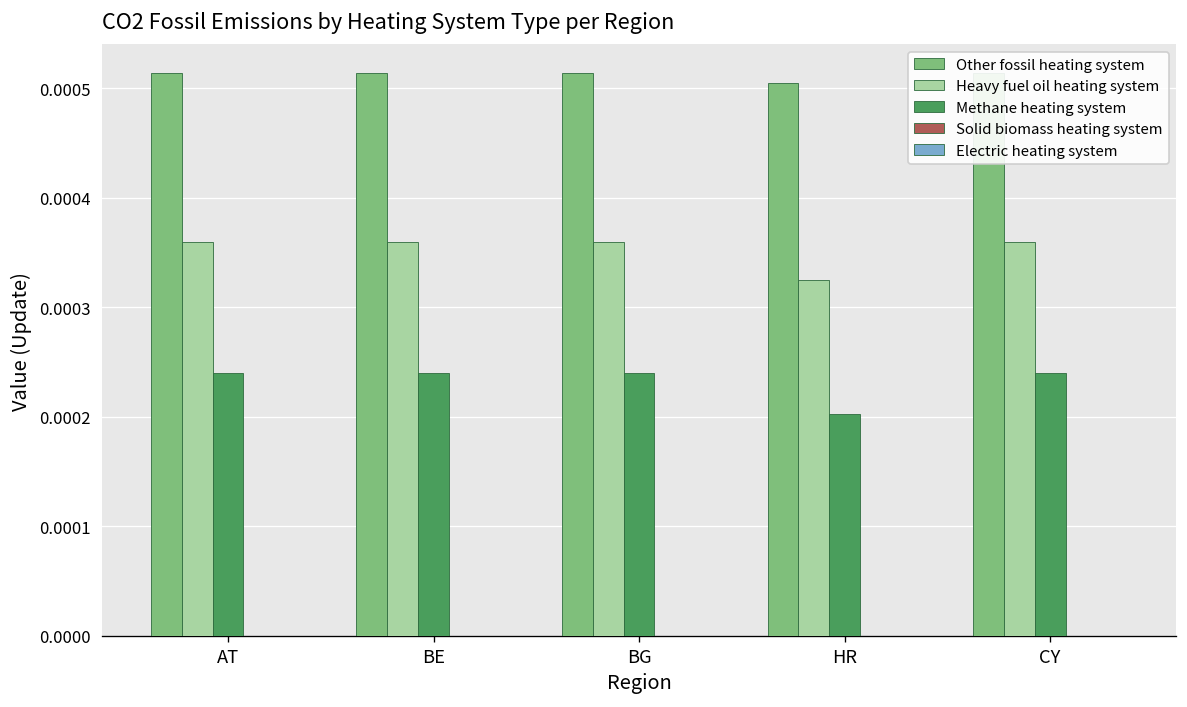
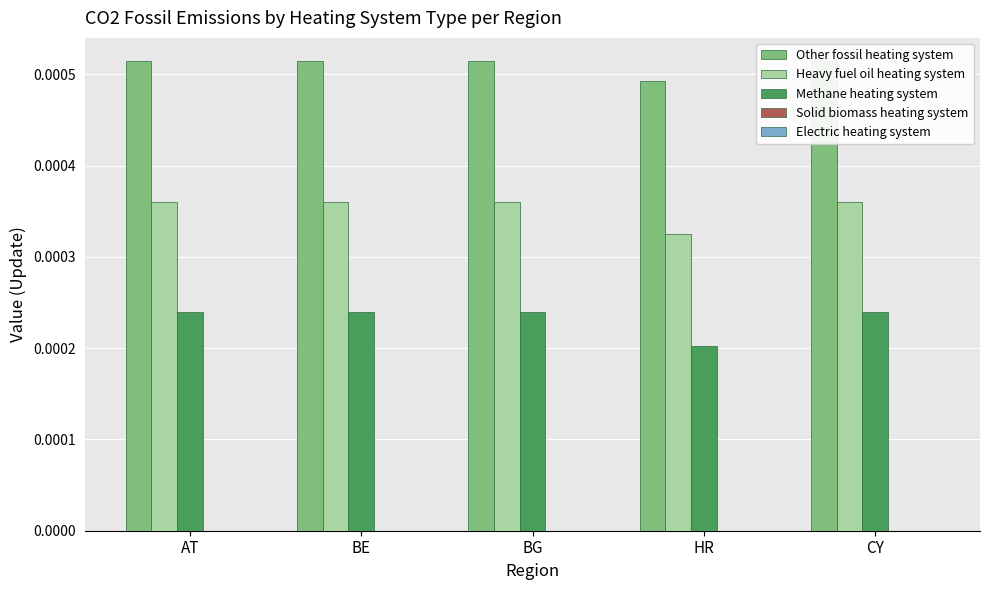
  {
    "Other fossil heating system": {
      "AT": 0.00051,
      "BE": 0.00051,
      "BG": 0.00051,
-     "HR": 0.00051
+     "HR": 0.00049
    },
    "Heavy fuel oil heating system": {
      "AT": 0.00036,
      "BE": 0.00036,
      "BG": 0.00036,
      "HR": 0.00033,
      "CY": 0.00036
    },
    "Methane heating system": {
      "AT": 0.00024,
      "BE": 0.00024,
      "BG": 0.00024,
      "HR": 0.00020,
      "CY": 0.00024
    },
    "Solid biomass heating system": {
      "AT": 0.00000,
      "BE": 0.00000,
      "BG": 0.00000,
      "HR": 0.00000,
      "CY": 0.00000
    },
    "Electric heating system": {
      "AT": 0.00000,
      "BE": 0.00000,
      "BG": 0.00000,
      "HR": 0.00000,
      "CY": 0.00000
    }
  }
